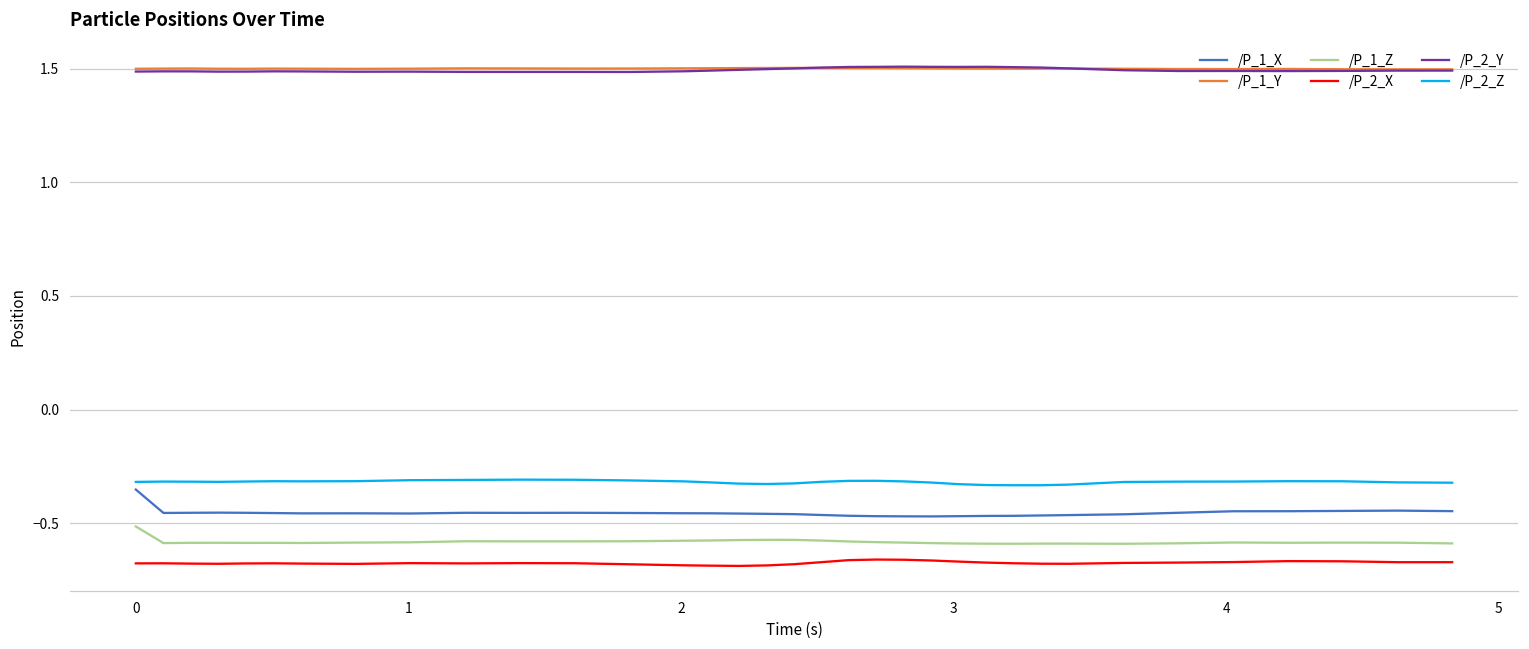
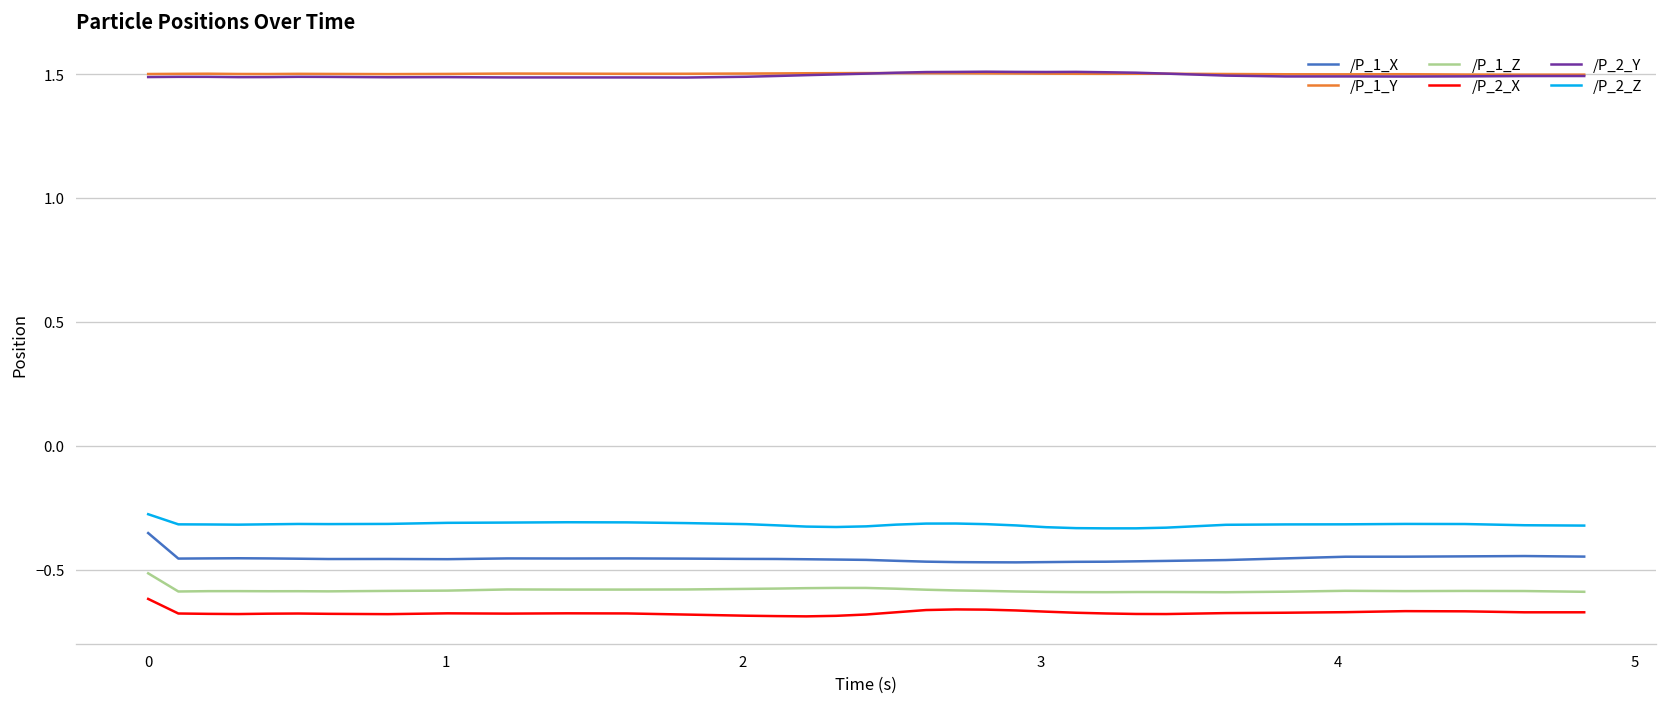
  {
    "/P_1_X": {
      "0": -0.35
    },
    "/P_1_Z": {
      "0": -0.51
    },
    "/P_2_X": {
-     "0": -0.68
+     "0": -0.62
    },
    "/P_2_Z": {
-     "0": -0.32
+     "0": -0.28
    }
  }
